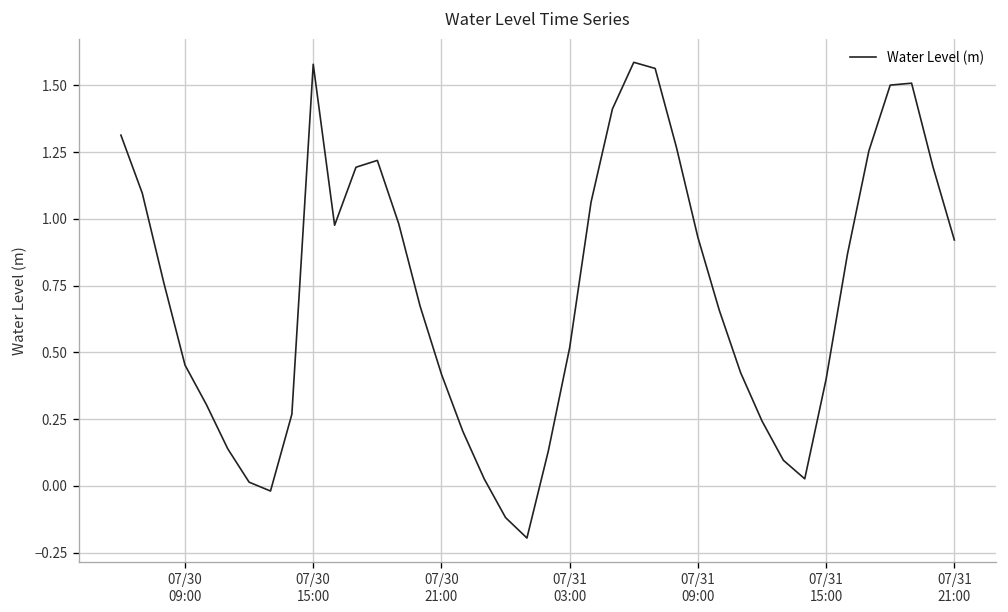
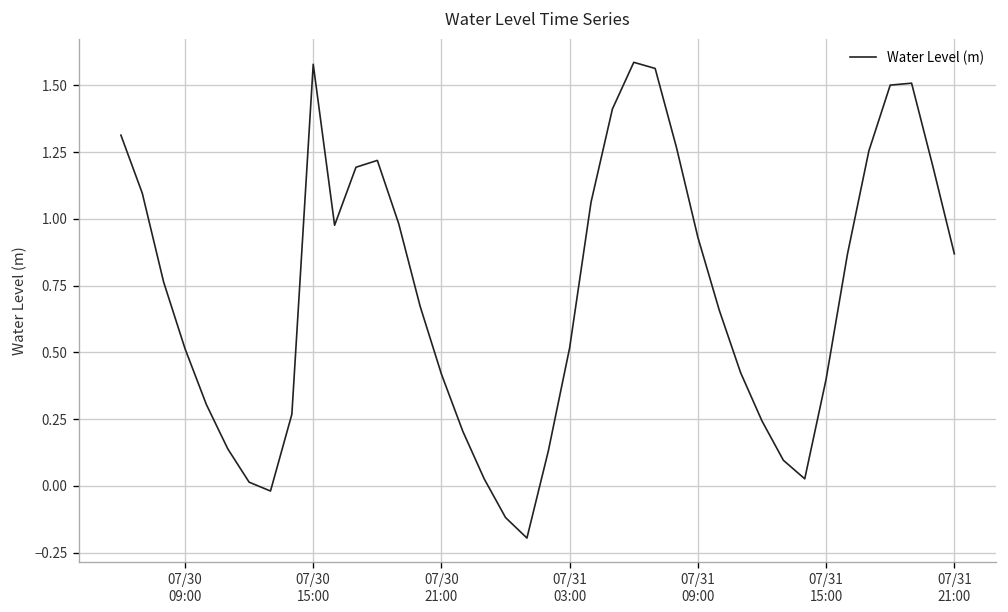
  {
-   "07/30 09:00": 0.45,
+   "07/30 09:00": 0.51,
    "07/30 15:00": 1.58,
    "07/30 21:00": 0.42,
    "07/31 03:00": 0.52,
    "07/31 09:00": 0.93,
    "07/31 15:00": 0.40,
-   "07/31 21:00": 0.92
+   "07/31 21:00": 0.87
  }
